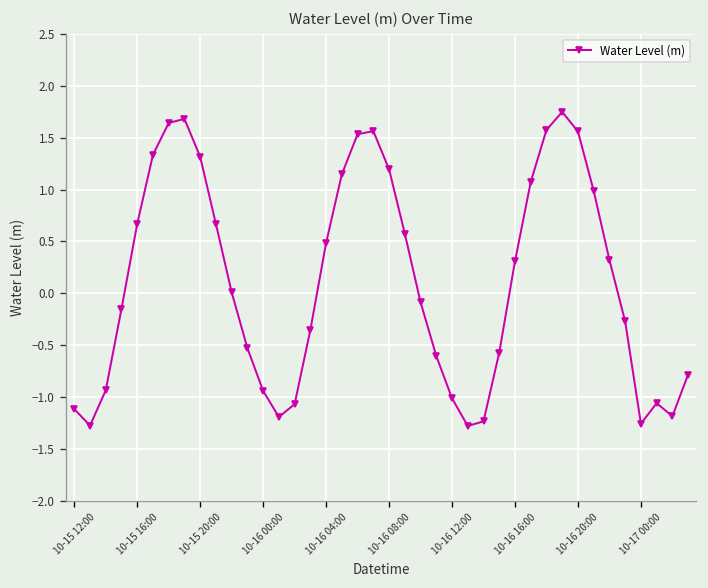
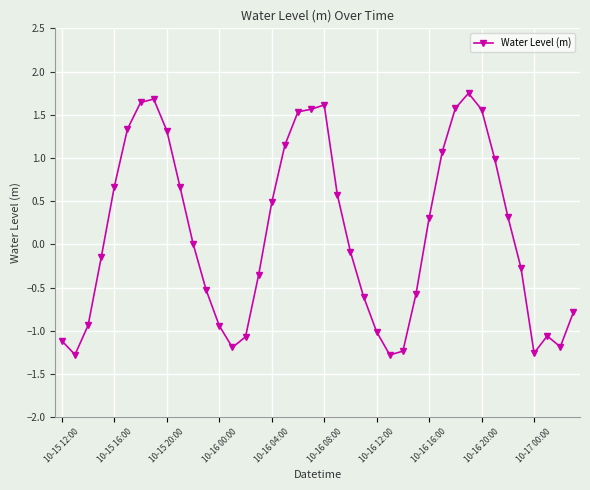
  {
    "10-15 12:00": -1.1,
    "10-15 16:00": 0.7,
    "10-15 20:00": 1.3,
    "10-16 00:00": -0.9,
    "10-16 04:00": 0.5,
-   "10-16 08:00": 1.2,
+   "10-16 08:00": 1.6,
    "10-16 12:00": -1.0,
    "10-16 16:00": 0.3,
    "10-16 20:00": 1.6,
    "10-17 00:00": -1.3
  }
